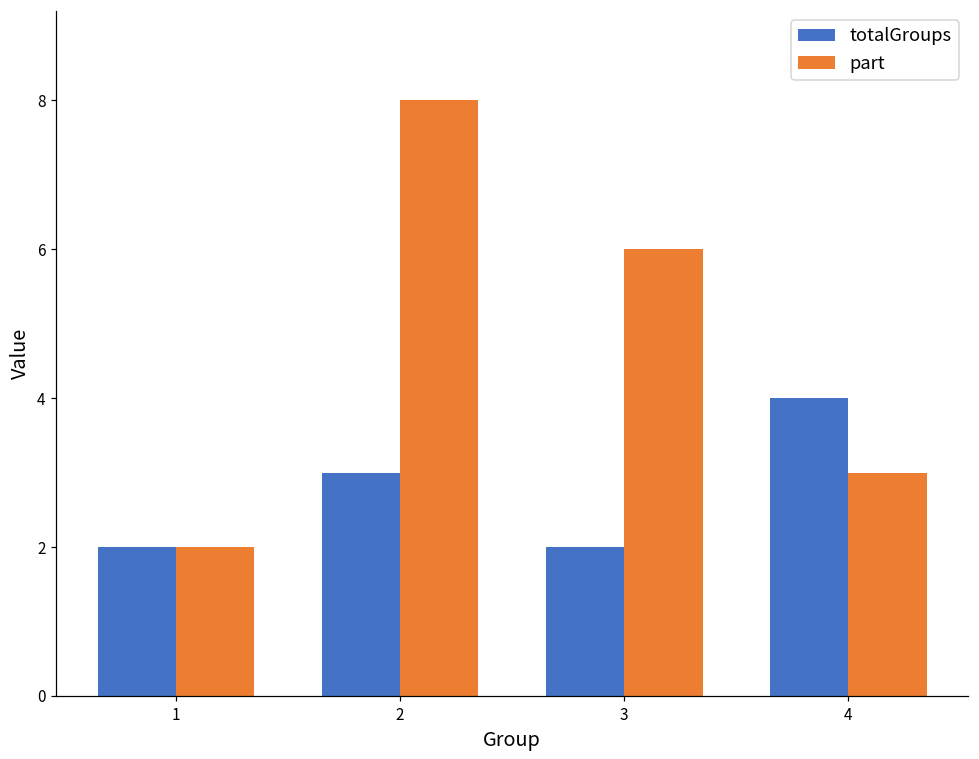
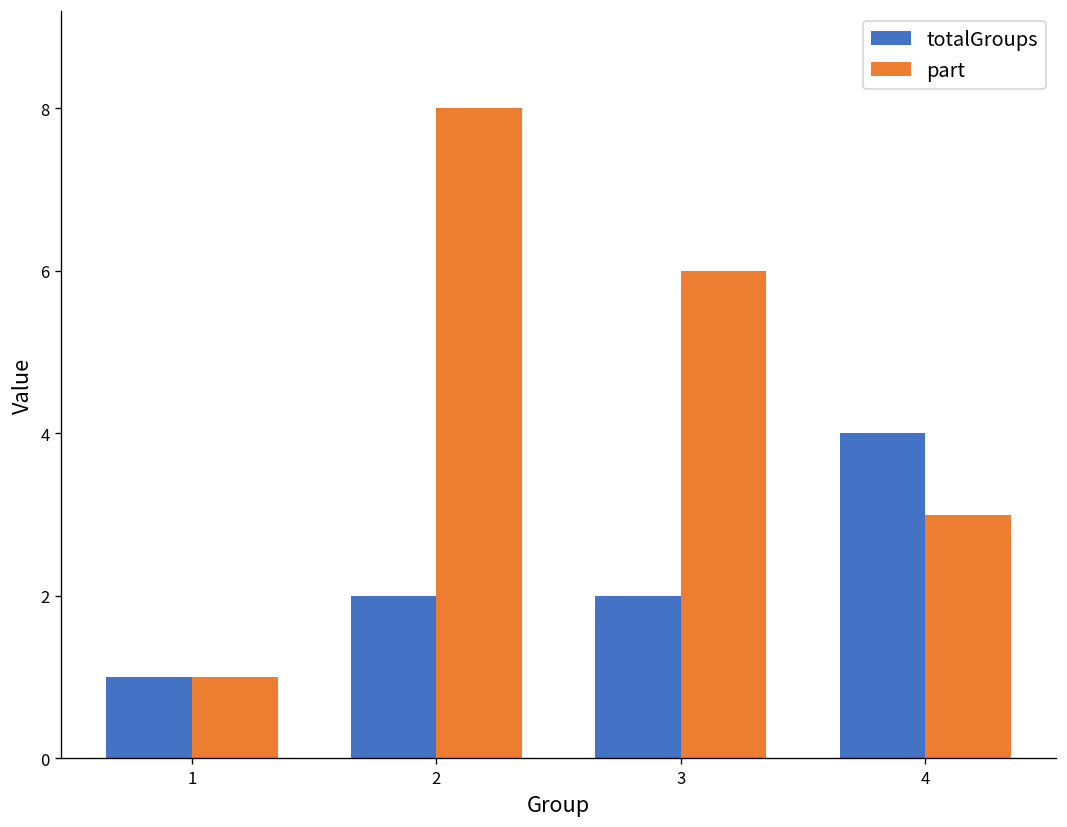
  {
    "totalGroups": {
-     "1": 2,
-     "2": 3,
+     "1": 1,
+     "2": 2,
      "3": 2,
      "4": 4
    },
    "part": {
-     "1": 2,
+     "1": 1,
      "2": 8,
      "3": 6,
      "4": 3
    }
  }
